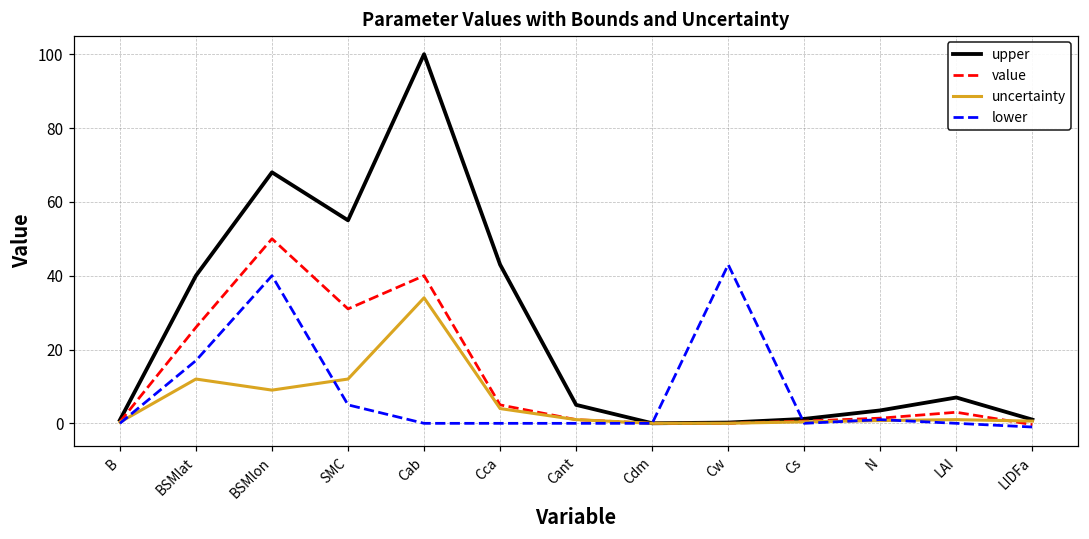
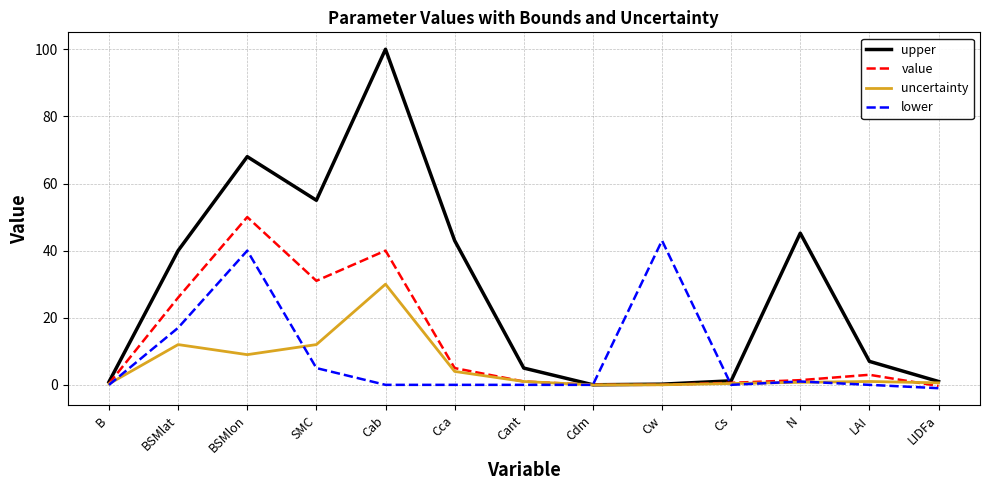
  {
    "upper": {
      "BSMlat": 40,
      "BSMlon": 68,
      "SMC": 55,
      "Cab": 100,
      "Cca": 43,
      "Cant": 5,
-     "N": 4,
+     "N": 45,
      "LAI": 7
    },
    "value": {
      "BSMlat": 26,
      "BSMlon": 50,
      "SMC": 31,
      "Cab": 40,
      "Cca": 5,
      "LAI": 3
    },
    "uncertainty": {
      "BSMlat": 12,
      "BSMlon": 9,
      "SMC": 12,
-     "Cab": 34,
+     "Cab": 30,
      "Cca": 4,
      "LAI": 1
    },
    "lower": {
      "BSMlat": 17,
      "BSMlon": 40,
      "SMC": 5,
      "Cab": 0,
      "Cca": 0,
      "Cant": 0,
      "Cw": 43,
      "LAI": 0
    }
  }
